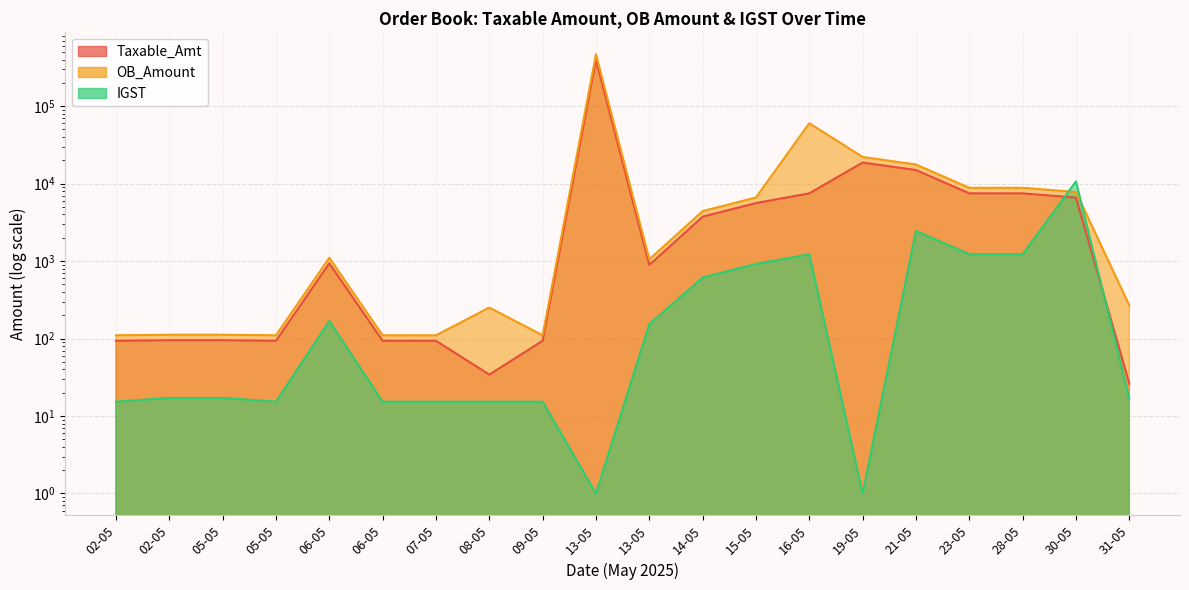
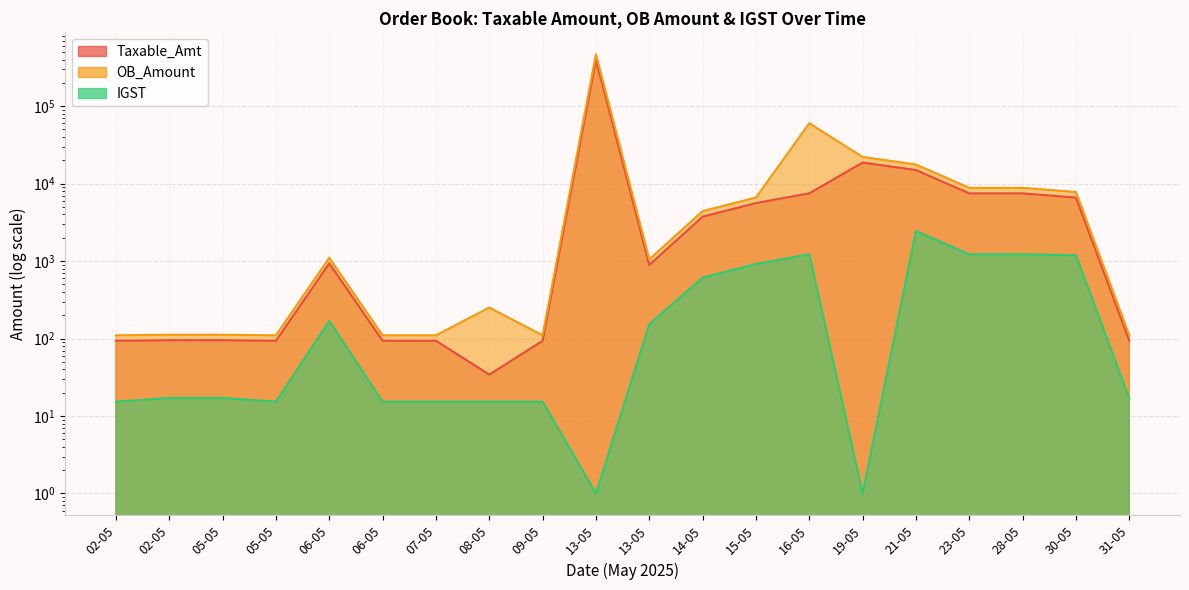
  {
    "Taxable_Amt": {
      "07-05": 90,
      "08-05": 30,
      "09-05": 90,
      "14-05": 4000,
      "15-05": 6000,
      "16-05": 7000,
      "19-05": 19000,
      "21-05": 15000,
      "23-05": 7000,
      "28-05": 7000,
      "30-05": 7000,
-     "31-05": 26
+     "31-05": 90
    },
    "OB_Amount": {
      "07-05": 110,
      "08-05": 250,
      "09-05": 110,
      "14-05": 4000,
      "15-05": 7000,
      "16-05": 60000,
      "19-05": 22000,
      "21-05": 18000,
      "23-05": 9000,
      "28-05": 9000,
      "30-05": 8000,
-     "31-05": 270
+     "31-05": 110
    },
    "IGST": {
      "07-05": 15,
      "08-05": 15,
      "09-05": 15,
      "14-05": 600,
      "15-05": 900,
      "16-05": 1200,
      "19-05": 1,
      "21-05": 2400,
      "23-05": 1200,
      "28-05": 1200,
-     "30-05": 11000,
+     "30-05": 1200,
      "31-05": 17
    }
  }
